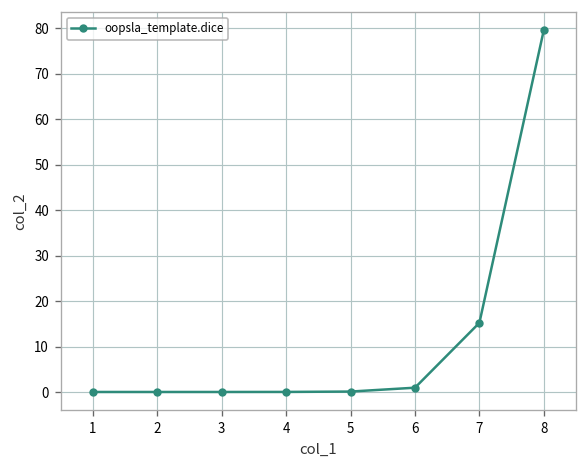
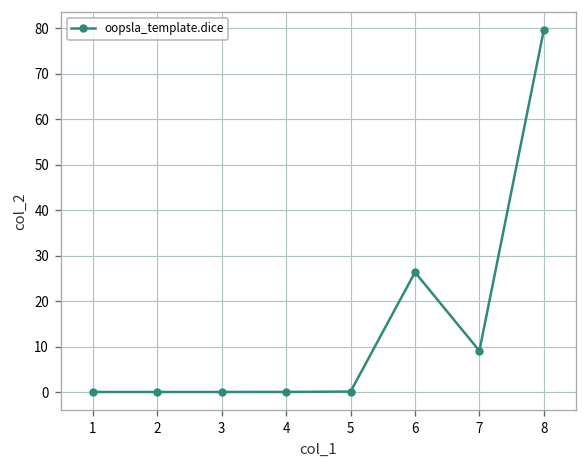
  {
    "1": 0,
    "2": 0,
    "3": 0,
    "4": 0,
    "5": 0,
-   "6": 1,
-   "7": 15,
+   "6": 26,
+   "7": 9,
    "8": 80
  }
